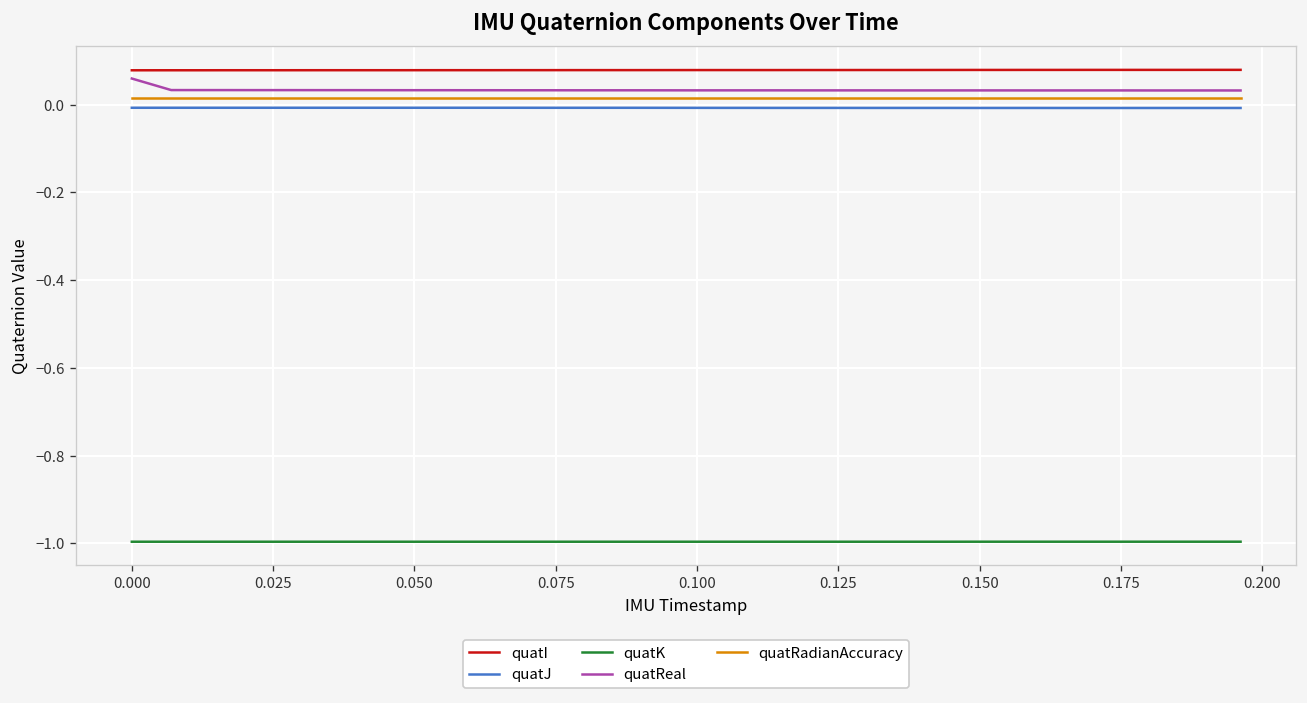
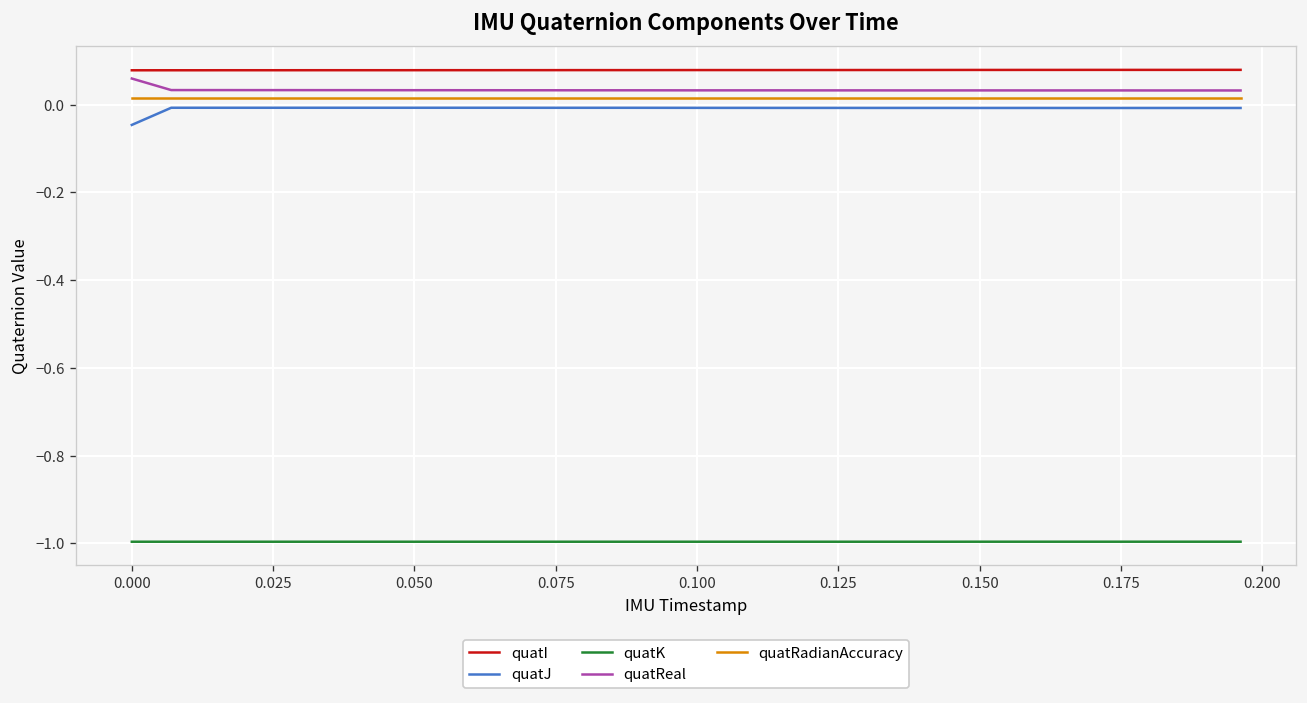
  {
    "quatI": {
      "0.000": 0.08
    },
    "quatJ": {
-     "0.000": -0.01
+     "0.000": -0.05
    },
    "quatK": {
      "0.000": -1.00
    },
    "quatReal": {
      "0.000": 0.06
    },
    "quatRadianAccuracy": {
      "0.000": 0.02
    }
  }
